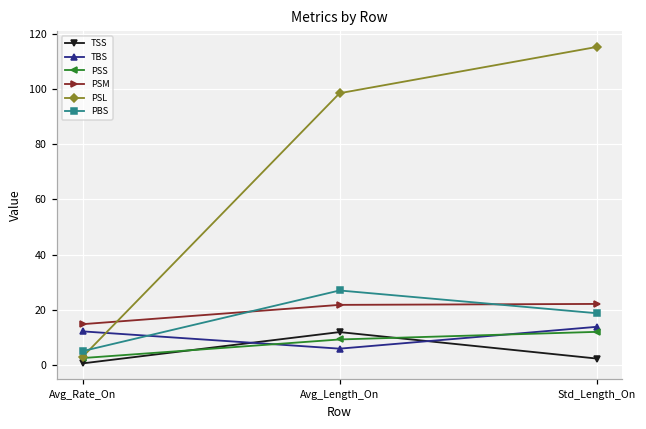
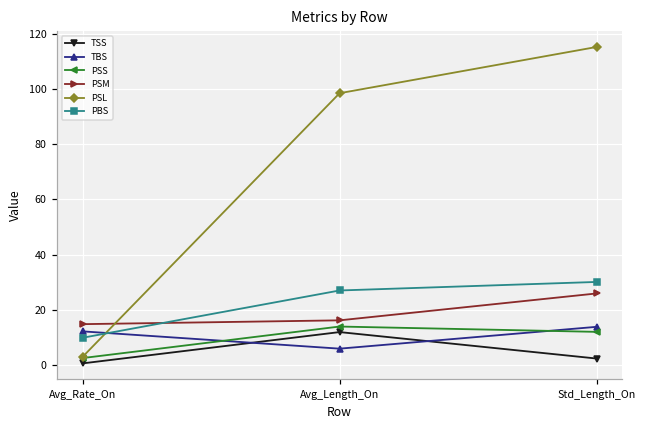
  {
    "TSS": {
      "Avg_Rate_On": 1,
      "Avg_Length_On": 12,
      "Std_Length_On": 2
    },
    "TBS": {
      "Avg_Rate_On": 12,
      "Avg_Length_On": 6,
      "Std_Length_On": 14
    },
    "PSS": {
-     "Avg_Length_On": 9,
+     "Avg_Length_On": 14,
      "Std_Length_On": 12
    },
    "PSM": {
      "Avg_Rate_On": 15,
-     "Avg_Length_On": 22,
-     "Std_Length_On": 22
+     "Avg_Length_On": 16,
+     "Std_Length_On": 26
    },
    "PSL": {
      "Avg_Length_On": 99,
      "Std_Length_On": 115
    },
    "PBS": {
-     "Avg_Rate_On": 5,
+     "Avg_Rate_On": 10,
      "Avg_Length_On": 27,
-     "Std_Length_On": 19
+     "Std_Length_On": 30
    }
  }
